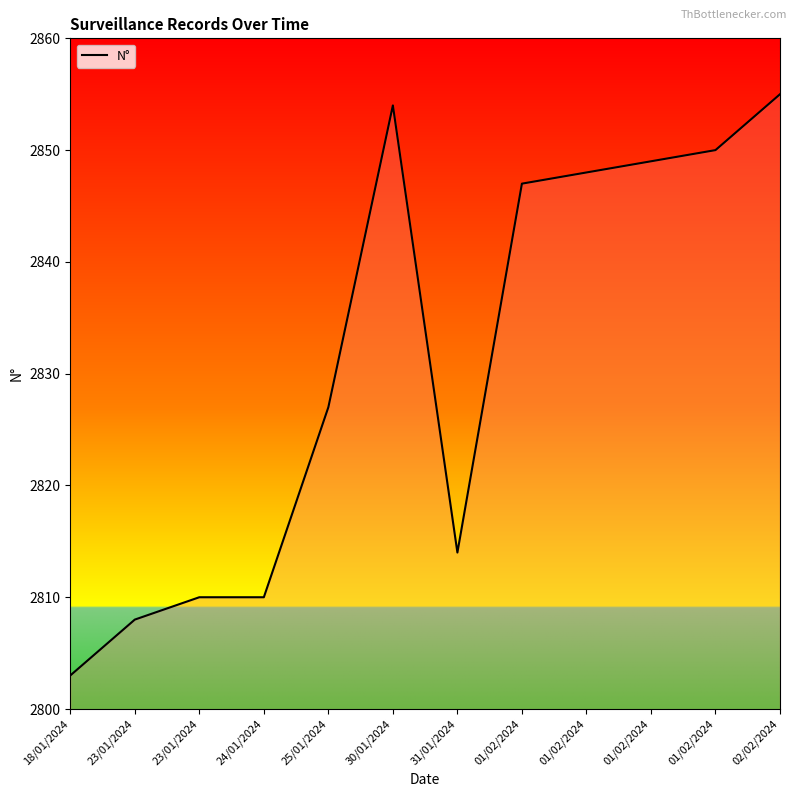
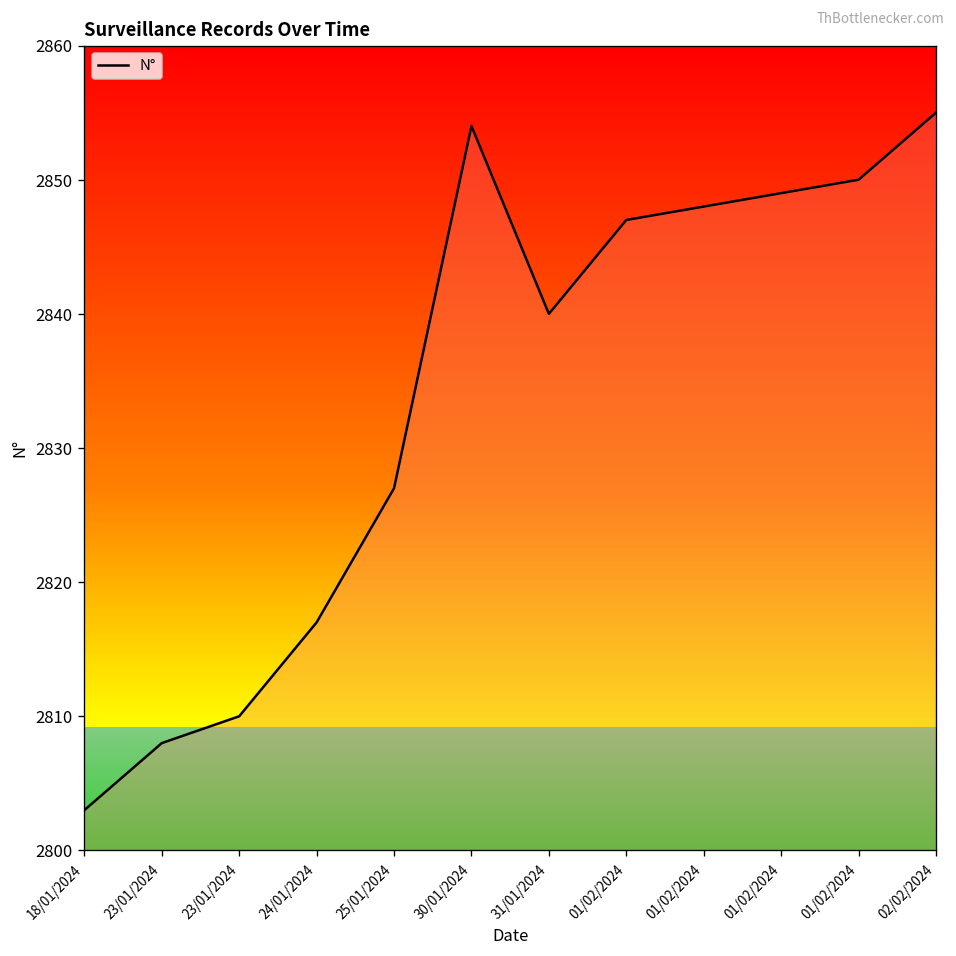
  {
    "18/01/2024": 2803,
-   "24/01/2024": 2810,
+   "24/01/2024": 2817,
    "25/01/2024": 2827,
    "30/01/2024": 2854,
-   "31/01/2024": 2814,
+   "31/01/2024": 2840,
    "02/02/2024": 2855
  }
